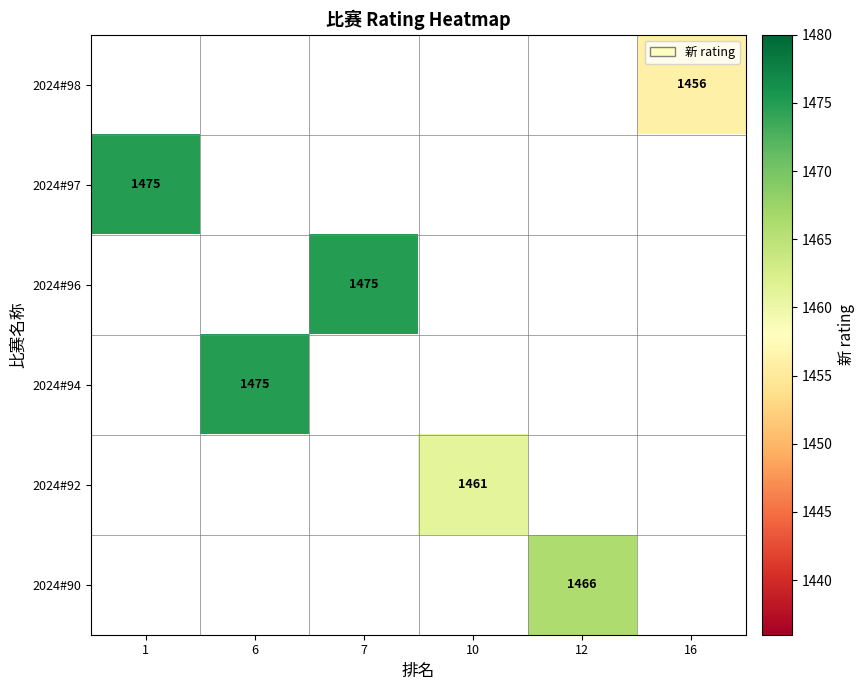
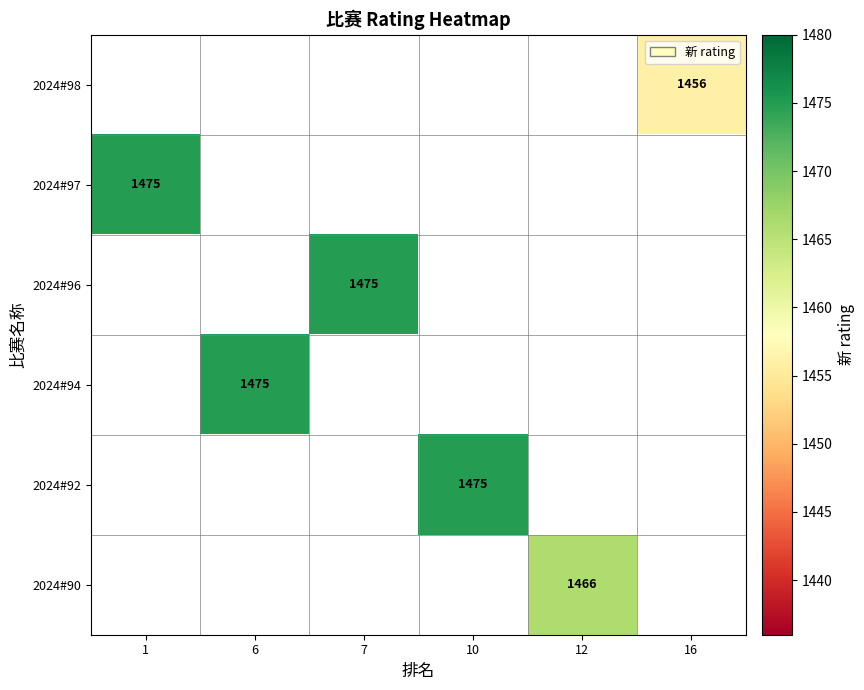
  {
    "2024#98": {
      "16": 1456
    },
    "2024#97": {
      "1": 1475
    },
    "2024#96": {
      "7": 1475
    },
    "2024#94": {
      "6": 1475
    },
    "2024#92": {
-     "10": 1461
+     "10": 1475
    },
    "2024#90": {
      "12": 1466
    }
  }
